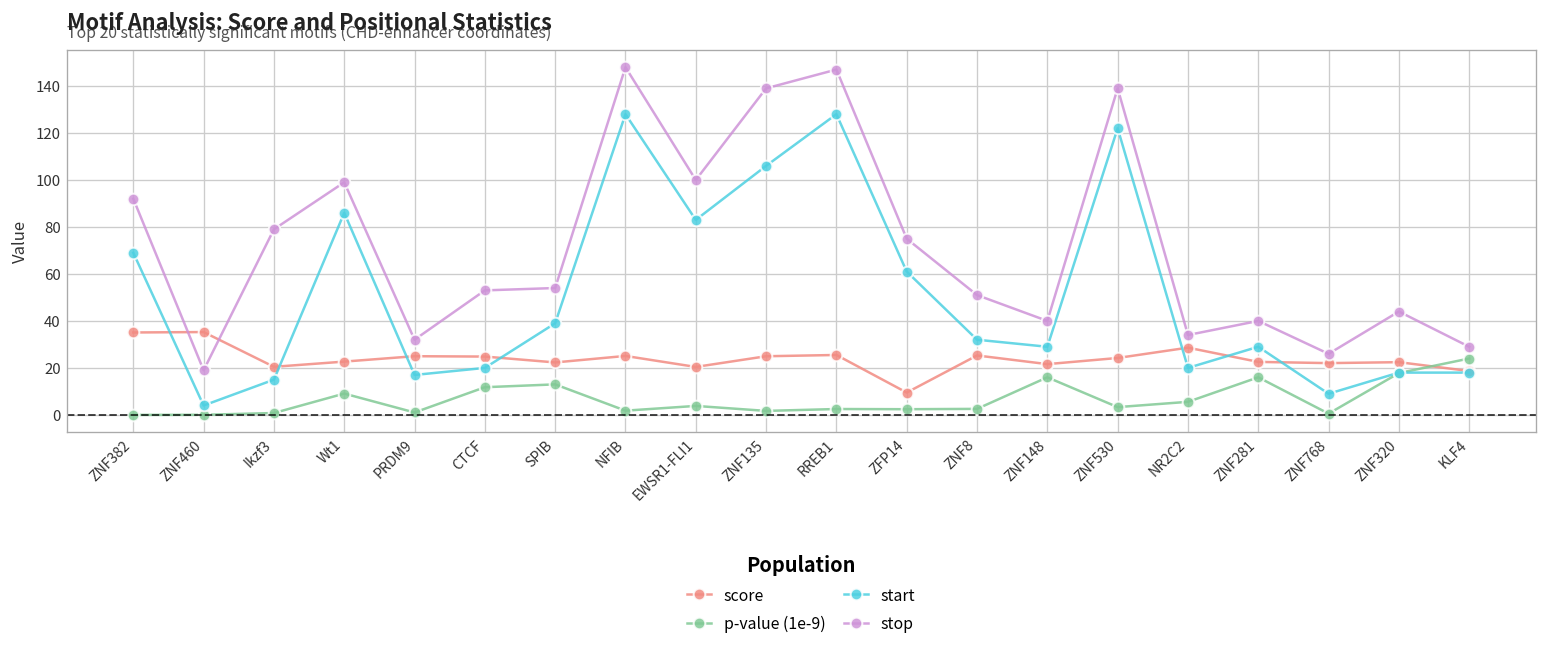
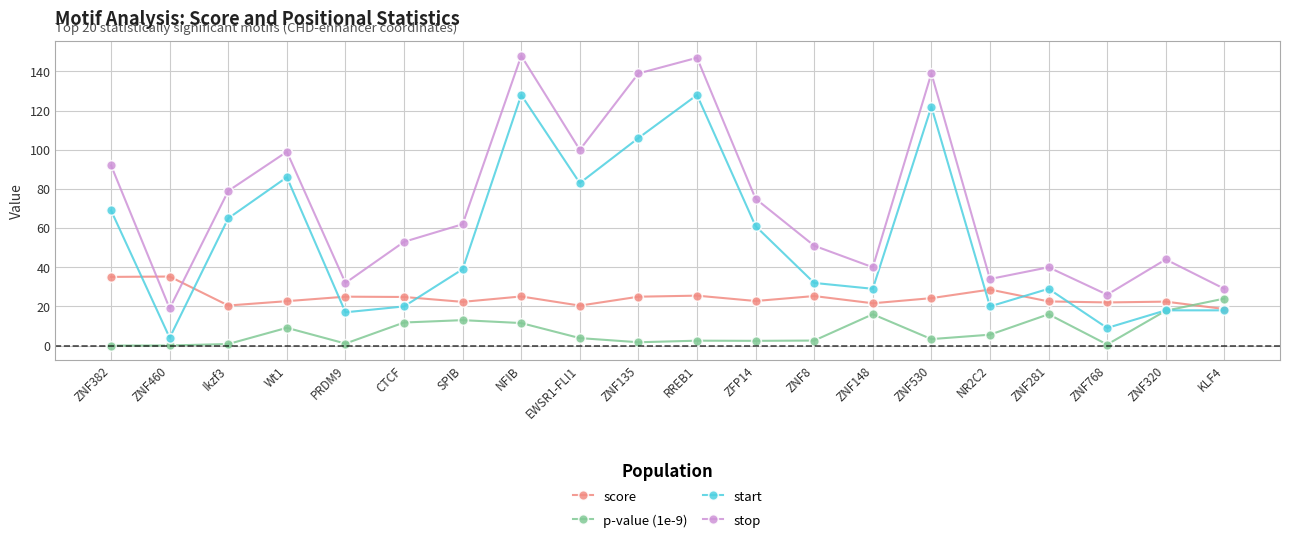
  {
    "score": {
      "ZNF382": 35,
      "ZNF460": 35,
      "Ikzf3": 20,
      "Wt1": 23,
      "PRDM9": 25,
      "CTCF": 25,
      "SPIB": 22,
      "NFIB": 25,
      "EWSR1-FLI1": 20,
      "ZNF135": 25,
      "RREB1": 26,
-     "ZFP14": 10,
+     "ZFP14": 23,
      "ZNF8": 25,
      "ZNF148": 22,
      "ZNF530": 24,
      "NR2C2": 29,
      "ZNF281": 23,
      "ZNF768": 22,
      "ZNF320": 22
    },
    "p-value (1e-9)": {
      "ZNF382": 0,
      "ZNF460": 0,
      "Ikzf3": 1,
      "Wt1": 9,
      "PRDM9": 1,
      "CTCF": 12,
      "SPIB": 13,
-     "NFIB": 2,
+     "NFIB": 12,
      "EWSR1-FLI1": 4,
      "ZNF135": 2,
      "RREB1": 3,
      "ZFP14": 2,
      "ZNF8": 3,
      "ZNF148": 16,
      "ZNF530": 3,
      "NR2C2": 6,
      "ZNF281": 16,
      "ZNF768": 1,
      "KLF4": 24
    },
    "start": {
      "ZNF382": 69,
      "ZNF460": 4,
-     "Ikzf3": 15,
+     "Ikzf3": 65,
      "Wt1": 86,
      "PRDM9": 17,
      "CTCF": 20,
      "SPIB": 39,
      "NFIB": 128,
      "EWSR1-FLI1": 83,
      "ZNF135": 106,
      "RREB1": 128,
      "ZFP14": 61,
      "ZNF8": 32,
      "ZNF148": 29,
      "ZNF530": 122,
      "NR2C2": 20,
      "ZNF281": 29,
      "ZNF768": 9
    },
    "stop": {
      "ZNF382": 92,
      "ZNF460": 19,
      "Ikzf3": 79,
      "Wt1": 99,
      "PRDM9": 32,
      "CTCF": 53,
-     "SPIB": 54,
+     "SPIB": 62,
      "NFIB": 148,
      "EWSR1-FLI1": 100,
      "ZNF135": 139,
      "RREB1": 147,
      "ZFP14": 75,
      "ZNF8": 51,
      "ZNF148": 40,
      "ZNF530": 139,
      "NR2C2": 34,
      "ZNF281": 40,
      "ZNF768": 26,
      "ZNF320": 44,
      "KLF4": 29
    }
  }
